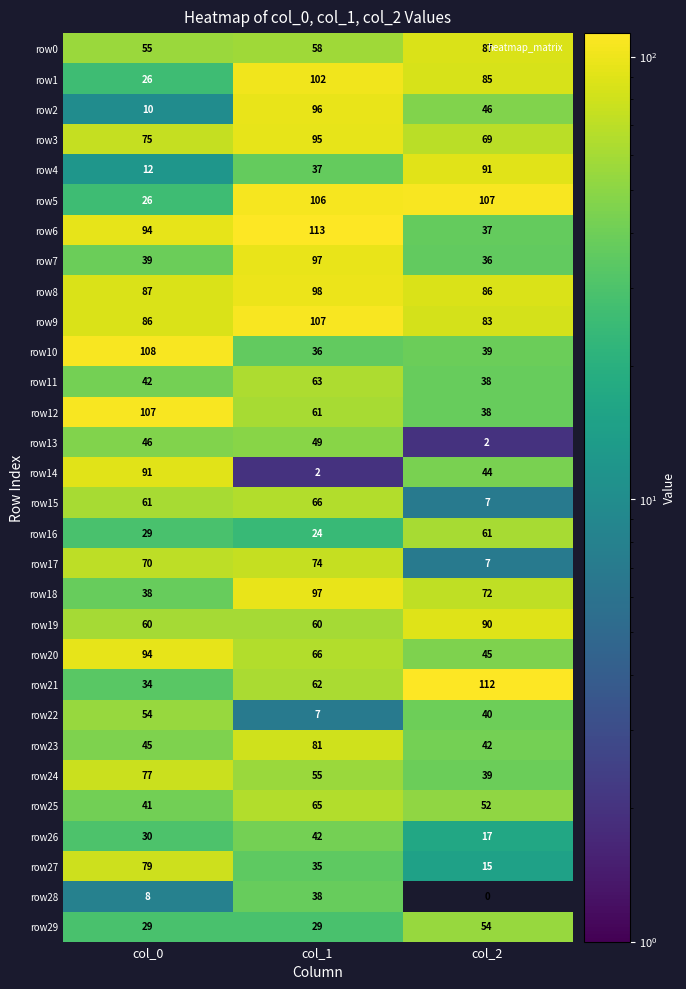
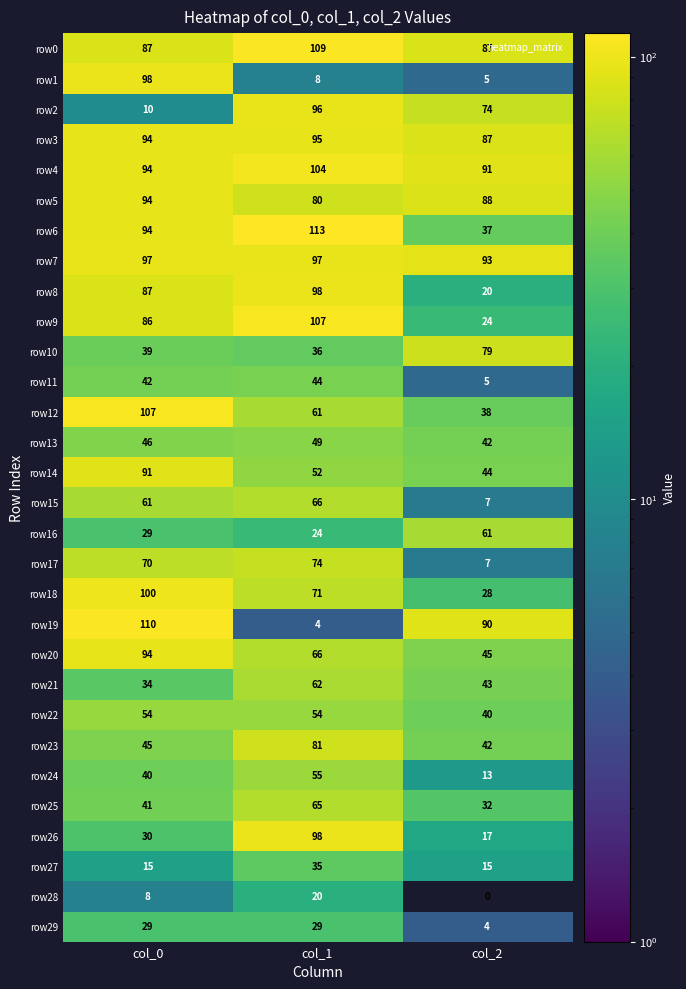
  {
    "row0": {
-     "col_0": 55,
-     "col_1": 58,
+     "col_0": 87,
+     "col_1": 109,
      "col_2": 87
    },
    "row1": {
-     "col_0": 26,
-     "col_1": 102,
-     "col_2": 85
+     "col_0": 98,
+     "col_1": 8,
+     "col_2": 5
    },
    "row2": {
      "col_0": 10,
      "col_1": 96,
-     "col_2": 46
+     "col_2": 74
    },
    "row3": {
-     "col_0": 75,
+     "col_0": 94,
      "col_1": 95,
-     "col_2": 69
+     "col_2": 87
    },
    "row4": {
-     "col_0": 12,
-     "col_1": 37,
+     "col_0": 94,
+     "col_1": 104,
      "col_2": 91
    },
    "row5": {
-     "col_0": 26,
-     "col_1": 106,
-     "col_2": 107
+     "col_0": 94,
+     "col_1": 80,
+     "col_2": 88
    },
    "row6": {
      "col_0": 94,
      "col_1": 113,
      "col_2": 37
    },
    "row7": {
-     "col_0": 39,
+     "col_0": 97,
      "col_1": 97,
-     "col_2": 36
+     "col_2": 93
    },
    "row8": {
      "col_0": 87,
      "col_1": 98,
-     "col_2": 86
+     "col_2": 20
    },
    "row9": {
      "col_0": 86,
      "col_1": 107,
-     "col_2": 83
+     "col_2": 24
    },
    "row10": {
-     "col_0": 108,
+     "col_0": 39,
      "col_1": 36,
-     "col_2": 39
+     "col_2": 79
    },
    "row11": {
      "col_0": 42,
-     "col_1": 63,
-     "col_2": 38
+     "col_1": 44,
+     "col_2": 5
    },
    "row12": {
      "col_0": 107,
      "col_1": 61,
      "col_2": 38
    },
    "row13": {
      "col_0": 46,
      "col_1": 49,
-     "col_2": 2
+     "col_2": 42
    },
    "row14": {
      "col_0": 91,
-     "col_1": 2,
+     "col_1": 52,
      "col_2": 44
    },
    "row15": {
      "col_0": 61,
      "col_1": 66,
      "col_2": 7
    },
    "row16": {
      "col_0": 29,
      "col_1": 24,
      "col_2": 61
    },
    "row17": {
      "col_0": 70,
      "col_1": 74,
      "col_2": 7
    },
    "row18": {
-     "col_0": 38,
-     "col_1": 97,
-     "col_2": 72
+     "col_0": 100,
+     "col_1": 71,
+     "col_2": 28
    },
    "row19": {
-     "col_0": 60,
-     "col_1": 60,
+     "col_0": 110,
+     "col_1": 4,
      "col_2": 90
    },
    "row20": {
      "col_0": 94,
      "col_1": 66,
      "col_2": 45
    },
    "row21": {
      "col_0": 34,
      "col_1": 62,
-     "col_2": 112
+     "col_2": 43
    },
    "row22": {
      "col_0": 54,
-     "col_1": 7,
+     "col_1": 54,
      "col_2": 40
    },
    "row23": {
      "col_0": 45,
      "col_1": 81,
      "col_2": 42
    },
    "row24": {
-     "col_0": 77,
+     "col_0": 40,
      "col_1": 55,
-     "col_2": 39
+     "col_2": 13
    },
    "row25": {
      "col_0": 41,
      "col_1": 65,
-     "col_2": 52
+     "col_2": 32
    },
    "row26": {
      "col_0": 30,
-     "col_1": 42,
+     "col_1": 98,
      "col_2": 17
    },
    "row27": {
-     "col_0": 79,
+     "col_0": 15,
      "col_1": 35,
      "col_2": 15
    },
    "row28": {
      "col_0": 8,
-     "col_1": 38
+     "col_1": 20
    },
    "row29": {
      "col_0": 29,
      "col_1": 29,
-     "col_2": 54
+     "col_2": 4
    }
  }
